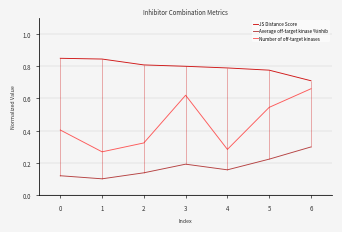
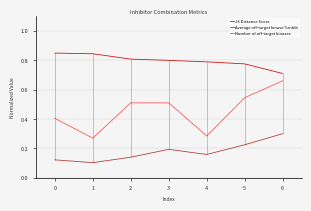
  {
    "Number of off-target kinases": {
      "0": 0.41,
      "1": 0.27,
-     "2": 0.33,
-     "3": 0.62,
+     "2": 0.51,
+     "3": 0.51,
      "4": 0.29,
      "5": 0.55,
      "6": 0.66
    }
  }
